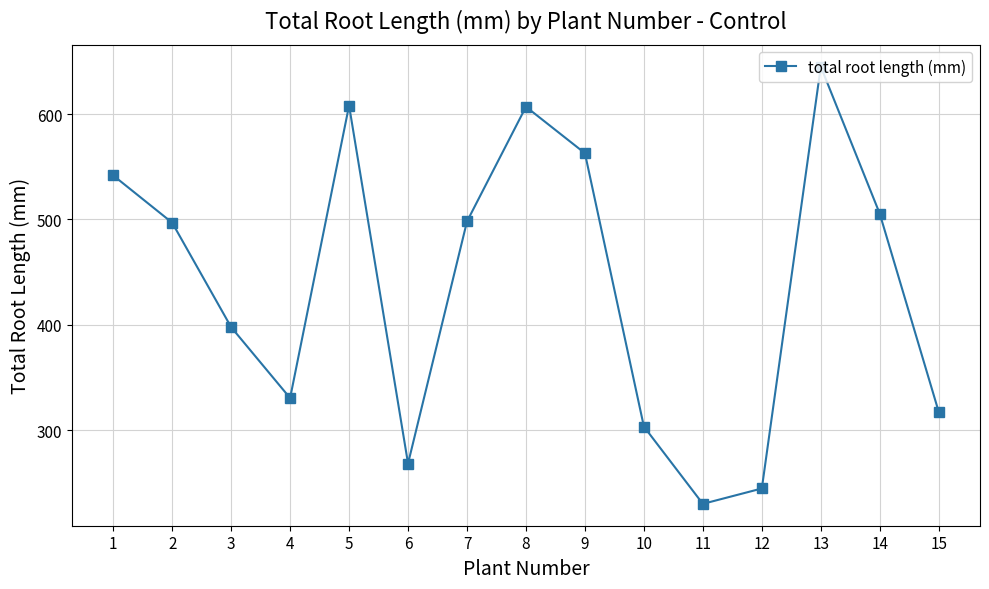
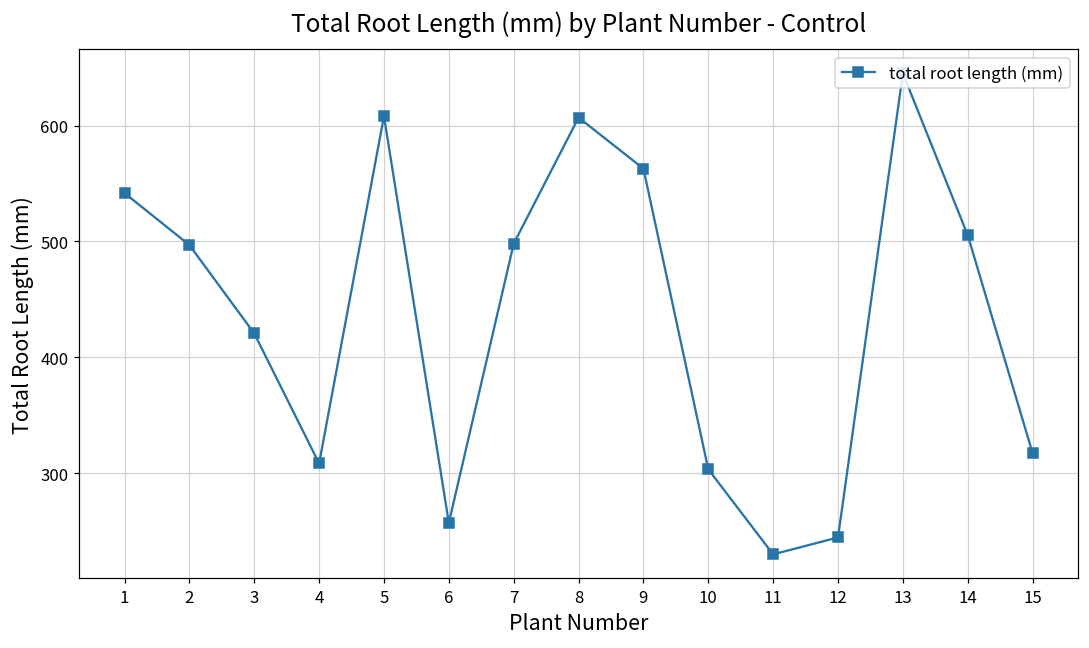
  {
    "1": 542,
    "2": 497,
-   "3": 398,
-   "4": 330,
+   "3": 421,
+   "4": 308,
    "5": 608,
-   "6": 268,
+   "6": 257,
    "7": 498,
    "8": 607,
    "9": 563,
    "10": 303,
    "11": 230,
    "12": 244,
    "14": 505,
    "15": 317
  }
